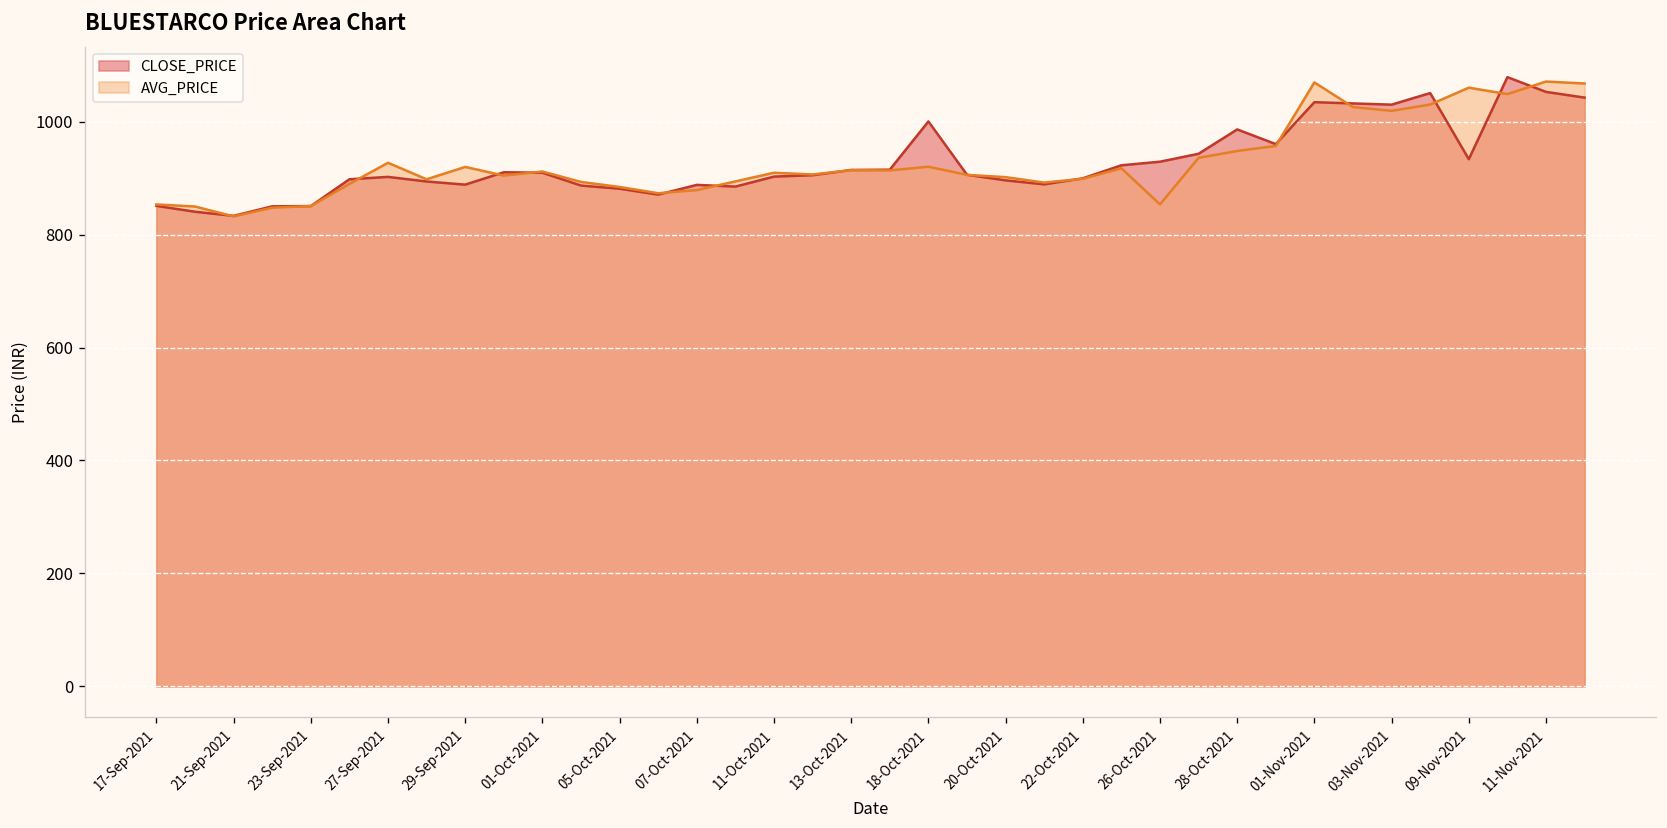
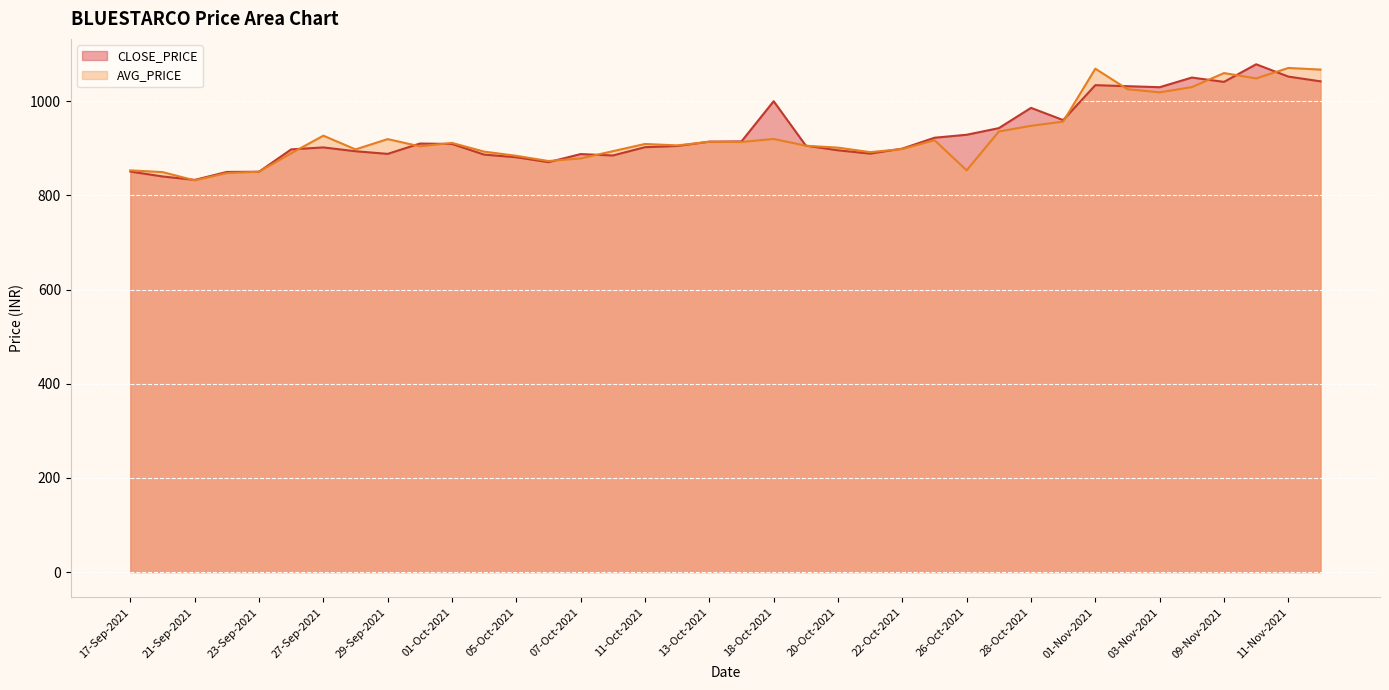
  {
    "CLOSE_PRICE": {
      "27-Sep-2021": 900,
      "29-Sep-2021": 890,
      "07-Oct-2021": 890,
      "11-Oct-2021": 900,
      "18-Oct-2021": 1000,
      "20-Oct-2021": 900,
      "26-Oct-2021": 930,
      "28-Oct-2021": 990,
      "01-Nov-2021": 1030,
      "03-Nov-2021": 1030,
-     "09-Nov-2021": 930,
+     "09-Nov-2021": 1040,
      "11-Nov-2021": 1050
    },
    "AVG_PRICE": {
      "27-Sep-2021": 930,
      "29-Sep-2021": 920,
      "07-Oct-2021": 880,
      "11-Oct-2021": 910,
      "18-Oct-2021": 920,
      "20-Oct-2021": 900,
      "26-Oct-2021": 850,
      "28-Oct-2021": 950,
      "01-Nov-2021": 1070,
      "03-Nov-2021": 1020,
      "09-Nov-2021": 1060,
      "11-Nov-2021": 1070
    }
  }
